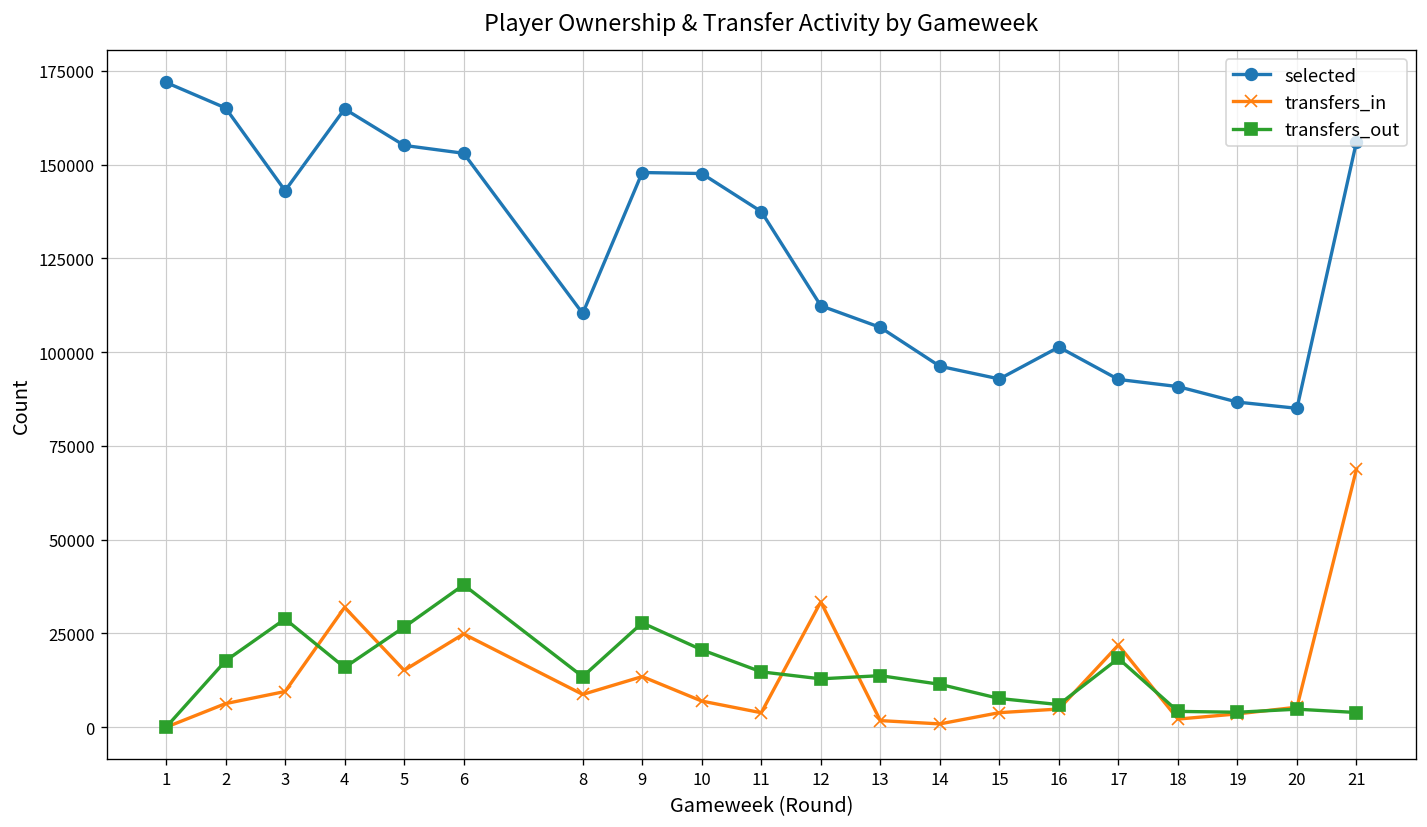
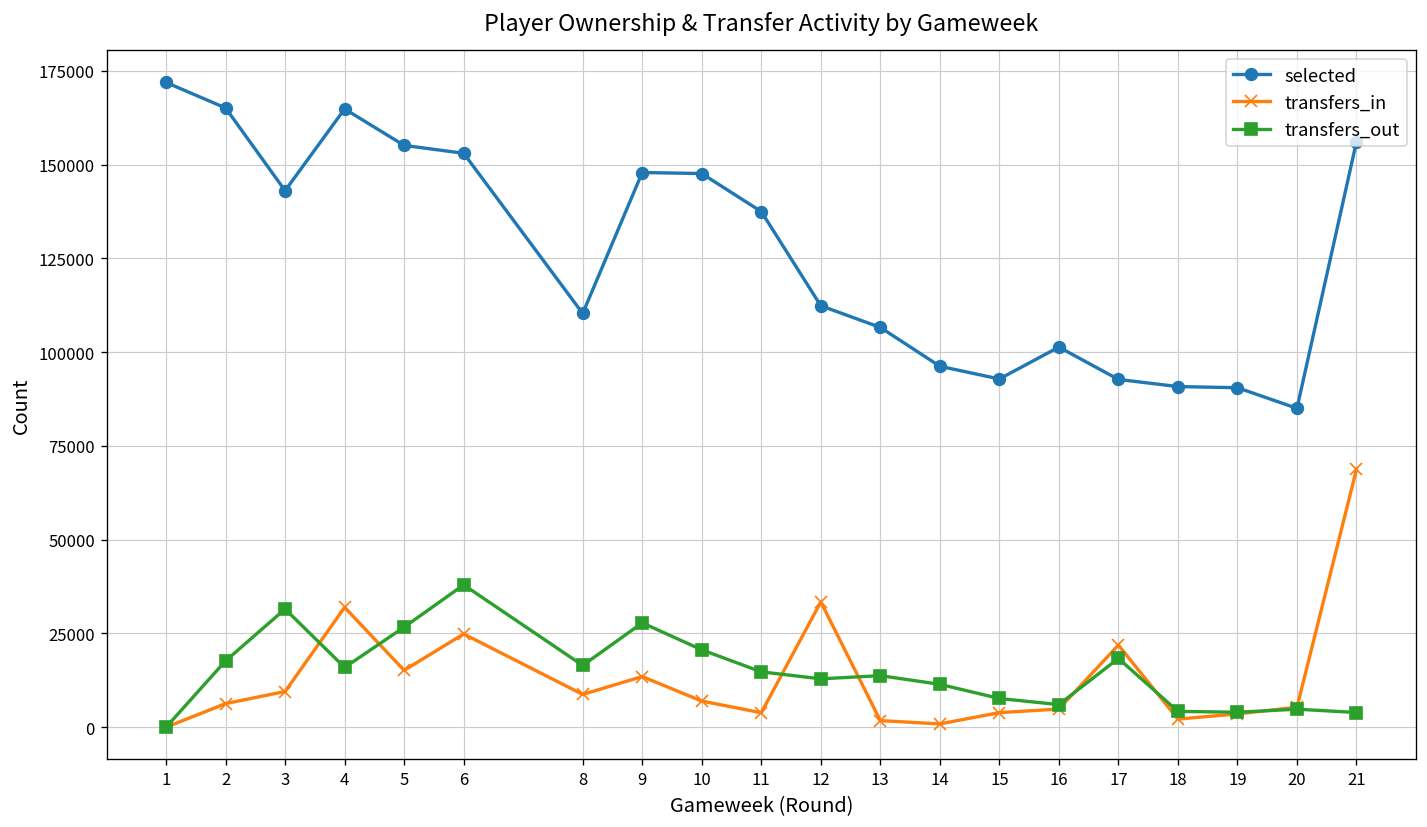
  {
    "selected": {
      "1": 172000,
      "2": 165000,
      "3": 143000,
      "4": 165000,
      "5": 155000,
      "6": 153000,
      "8": 110000,
      "9": 148000,
      "10": 148000,
      "11": 137000,
      "12": 112000,
      "13": 107000,
      "14": 96000,
      "15": 93000,
      "16": 101000,
      "17": 93000,
      "18": 91000,
-     "19": 87000,
+     "19": 91000,
      "20": 85000
    },
    "transfers_in": {
      "2": 6000,
      "3": 10000,
      "4": 32000,
      "5": 15000,
      "6": 25000,
      "8": 9000,
      "9": 14000,
      "10": 7000,
      "11": 4000,
      "12": 33000,
      "13": 2000,
      "14": 1000,
      "15": 4000,
      "16": 5000,
      "17": 22000,
      "18": 2000,
      "21": 69000
    },
    "transfers_out": {
      "2": 18000,
-     "3": 29000,
+     "3": 32000,
      "4": 16000,
      "5": 27000,
      "6": 38000,
-     "8": 13000,
+     "8": 16000,
      "9": 28000,
      "10": 21000,
      "11": 15000,
      "12": 13000,
      "13": 14000,
      "14": 11000,
      "15": 8000,
      "16": 6000,
      "17": 18000,
      "18": 4000,
      "21": 4000
    }
  }
